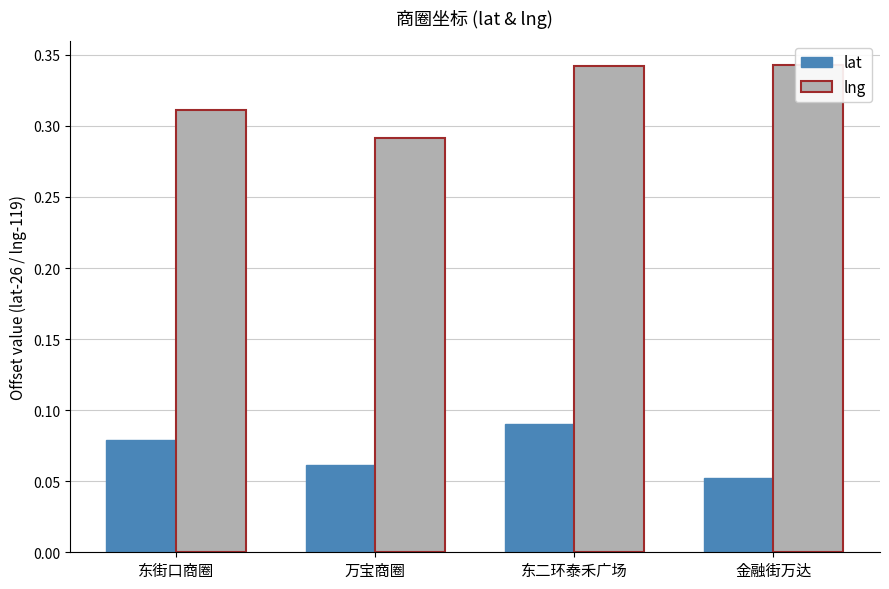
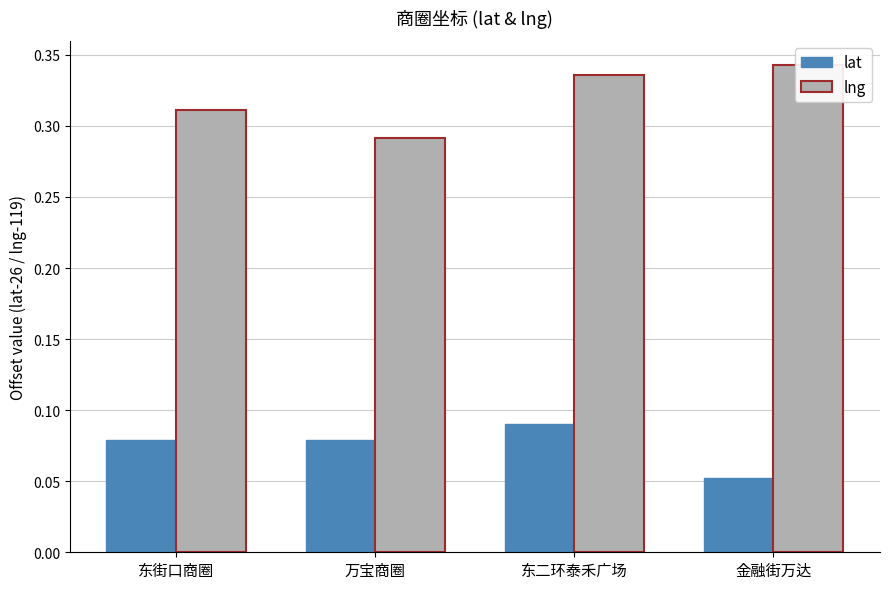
  {
    "lat": {
      "东街口商圈": 0.079,
-     "万宝商圈": 0.061,
+     "万宝商圈": 0.079,
      "东二环泰禾广场": 0.090,
      "金融街万达": 0.053
    },
    "lng": {
      "东街口商圈": 0.311,
      "万宝商圈": 0.292,
-     "东二环泰禾广场": 0.342
+     "东二环泰禾广场": 0.336
    }
  }
